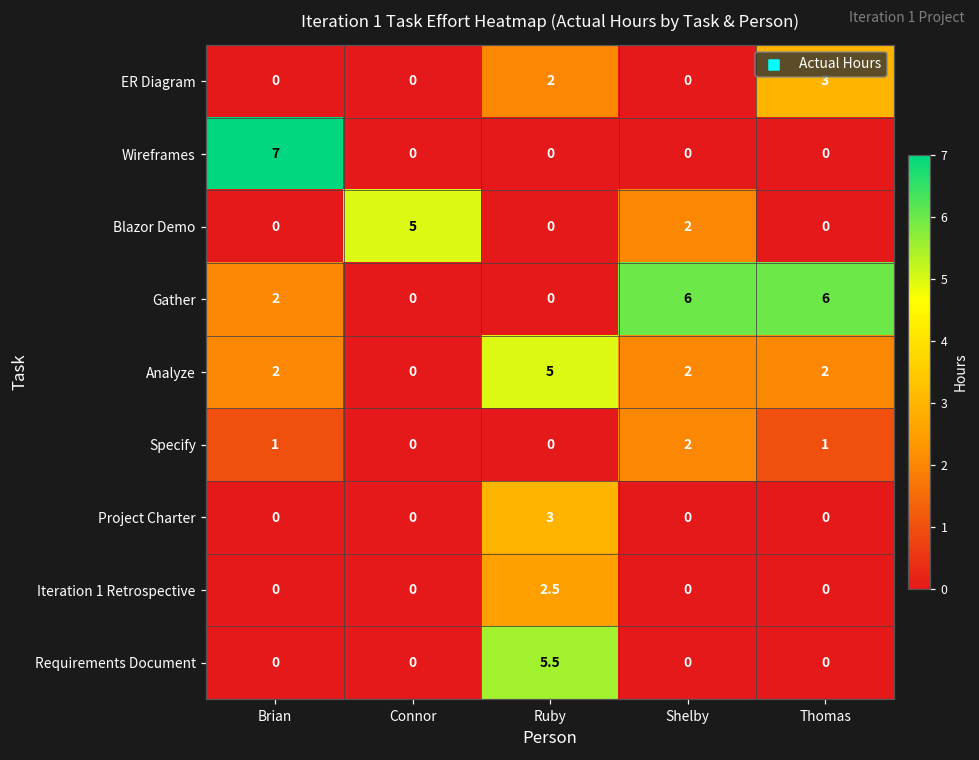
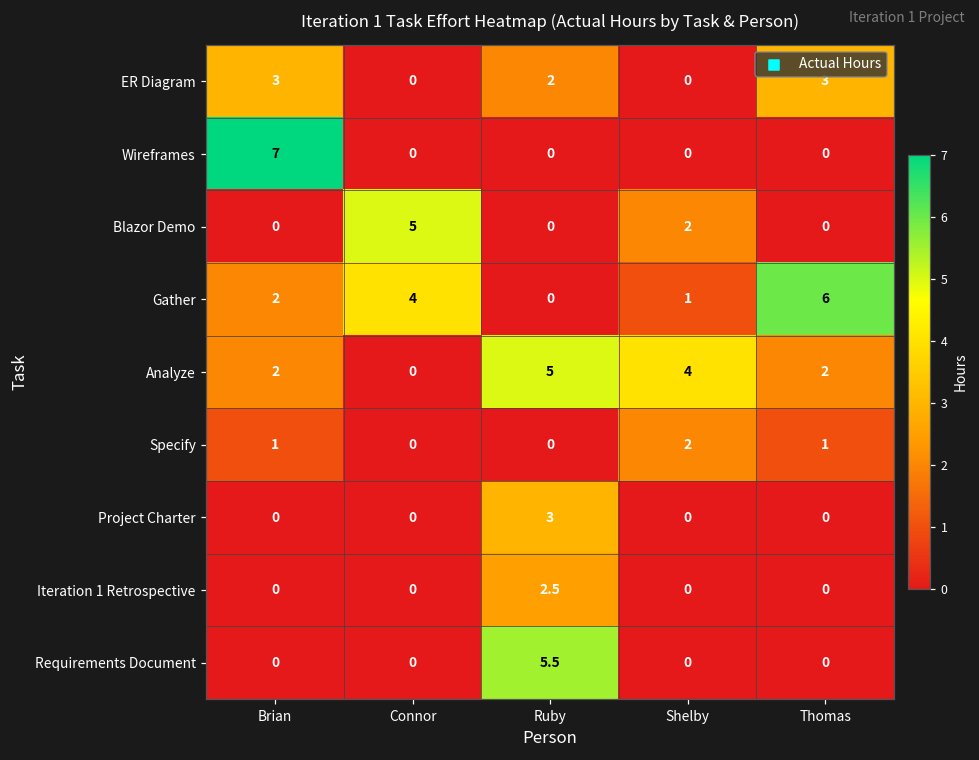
  {
    "ER Diagram": {
-     "Brian": 0,
+     "Brian": 3,
      "Connor": 0,
      "Ruby": 2,
      "Shelby": 0
    },
    "Wireframes": {
      "Brian": 7,
      "Connor": 0,
      "Ruby": 0,
      "Shelby": 0,
      "Thomas": 0
    },
    "Blazor Demo": {
      "Brian": 0,
      "Connor": 5,
      "Ruby": 0,
      "Shelby": 2,
      "Thomas": 0
    },
    "Gather": {
      "Brian": 2,
-     "Connor": 0,
+     "Connor": 4,
      "Ruby": 0,
-     "Shelby": 6,
+     "Shelby": 1,
      "Thomas": 6
    },
    "Analyze": {
      "Brian": 2,
      "Connor": 0,
      "Ruby": 5,
-     "Shelby": 2,
+     "Shelby": 4,
      "Thomas": 2
    },
    "Specify": {
      "Brian": 1,
      "Connor": 0,
      "Ruby": 0,
      "Shelby": 2,
      "Thomas": 1
    },
    "Project Charter": {
      "Brian": 0,
      "Connor": 0,
      "Ruby": 3,
      "Shelby": 0,
      "Thomas": 0
    },
    "Iteration 1 Retrospective": {
      "Brian": 0,
      "Connor": 0,
      "Ruby": 2.5,
      "Shelby": 0,
      "Thomas": 0
    },
    "Requirements Document": {
      "Brian": 0,
      "Connor": 0,
      "Ruby": 5.5,
      "Shelby": 0,
      "Thomas": 0
    }
  }
